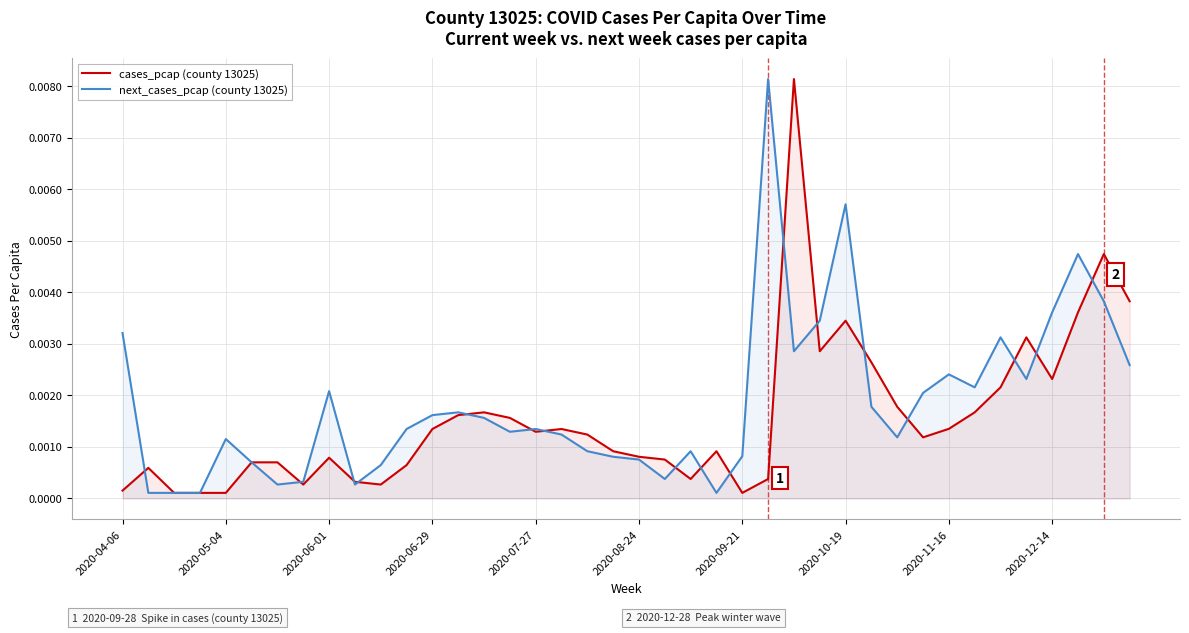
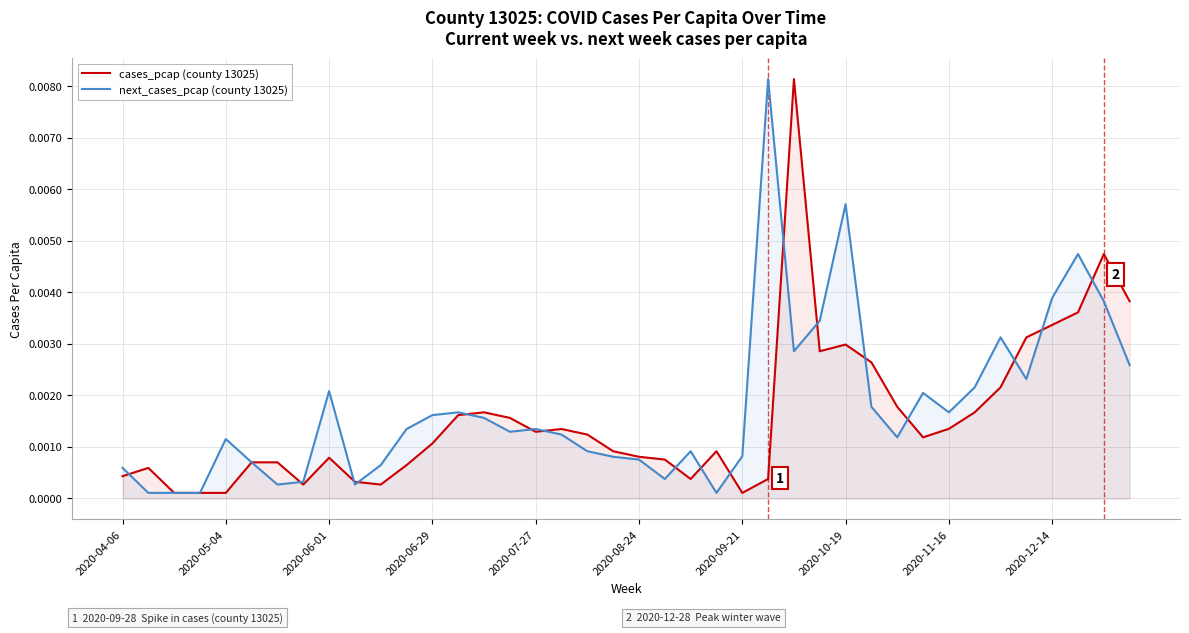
  {
    "cases_pcap (county 13025)": {
-     "2020-04-06": 0.0002,
+     "2020-04-06": 0.0004,
      "2020-05-04": 0.0001,
      "2020-06-01": 0.0008,
-     "2020-06-29": 0.0013,
+     "2020-06-29": 0.0011,
      "2020-07-27": 0.0013,
      "2020-08-24": 0.0008,
      "2020-09-21": 0.0001,
-     "2020-10-19": 0.0034,
+     "2020-10-19": 0.0030,
      "2020-11-16": 0.0014,
-     "2020-12-14": 0.0023
+     "2020-12-14": 0.0034
    },
    "next_cases_pcap (county 13025)": {
-     "2020-04-06": 0.0032,
+     "2020-04-06": 0.0006,
      "2020-05-04": 0.0012,
      "2020-06-01": 0.0021,
      "2020-06-29": 0.0016,
      "2020-07-27": 0.0013,
      "2020-08-24": 0.0008,
      "2020-09-21": 0.0008,
      "2020-10-19": 0.0057,
-     "2020-11-16": 0.0024,
-     "2020-12-14": 0.0036
+     "2020-11-16": 0.0017,
+     "2020-12-14": 0.0039
    }
  }
